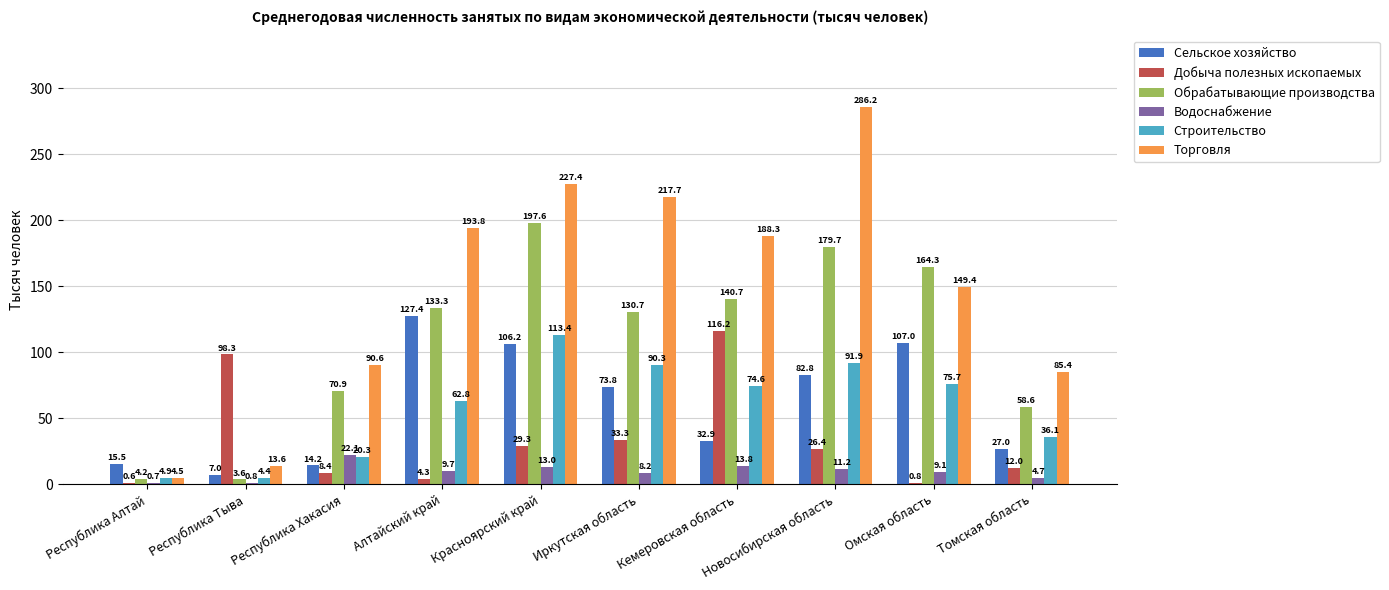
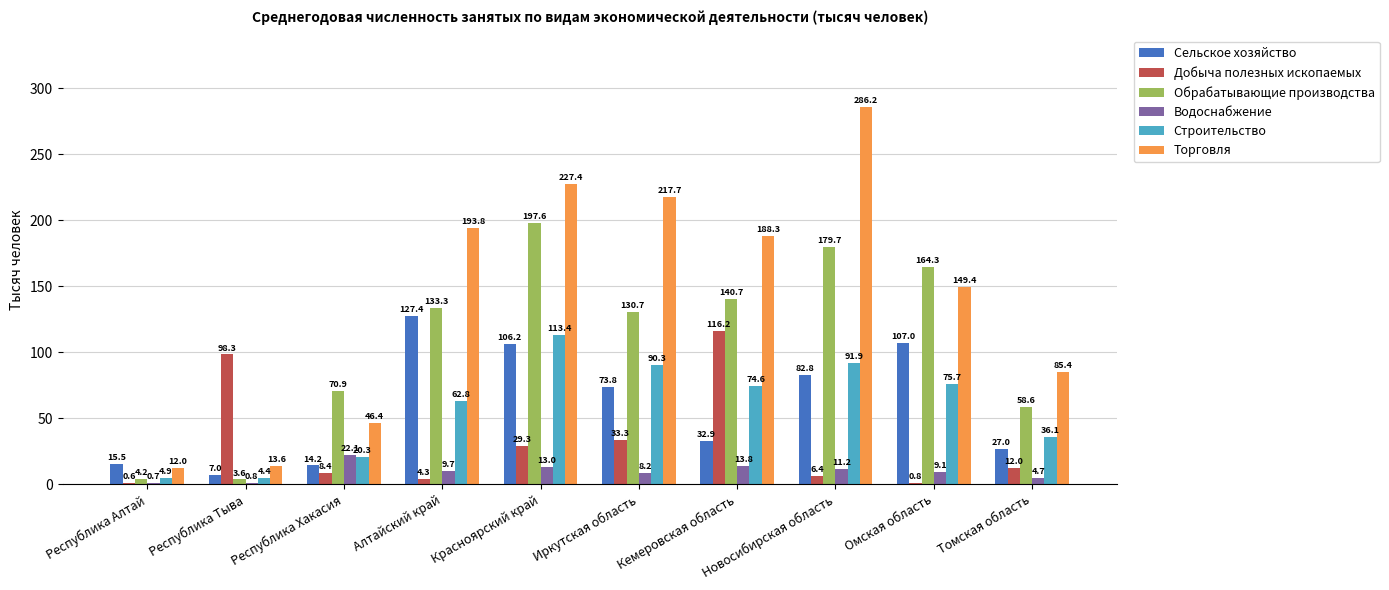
  {
    "Добыча полезных ископаемых": {
      "Республика Алтай": 0.6,
      "Республика Тыва": 98.3,
      "Республика Хакасия": 8.4,
      "Алтайский край": 4.3,
      "Красноярский край": 29.3,
      "Иркутская область": 33.3,
      "Кемеровская область": 116.2,
-     "Новосибирская область": 26.4,
+     "Новосибирская область": 6.4,
      "Омская область": 0.8,
      "Томская область": 12.0
    },
    "Обрабатывающие производства": {
      "Республика Алтай": 4.2,
      "Республика Тыва": 3.6,
      "Республика Хакасия": 70.9,
      "Алтайский край": 133.3,
      "Красноярский край": 197.6,
      "Иркутская область": 130.7,
      "Кемеровская область": 140.7,
      "Новосибирская область": 179.7,
      "Омская область": 164.3,
      "Томская область": 58.6
    },
    "Водоснабжение": {
      "Республика Алтай": 0.7,
      "Республика Тыва": 0.8,
      "Алтайский край": 9.7,
      "Красноярский край": 13.0,
      "Иркутская область": 8.2,
      "Кемеровская область": 13.8,
      "Новосибирская область": 11.2,
      "Омская область": 9.1,
      "Томская область": 4.7
    },
    "Торговля": {
-     "Республика Алтай": 4.5,
+     "Республика Алтай": 12.0,
      "Республика Тыва": 13.6,
-     "Республика Хакасия": 90.6,
+     "Республика Хакасия": 46.4,
      "Алтайский край": 193.8,
      "Красноярский край": 227.4,
      "Иркутская область": 217.7,
      "Кемеровская область": 188.3,
      "Новосибирская область": 286.2,
      "Омская область": 149.4,
      "Томская область": 85.4
    }
  }
